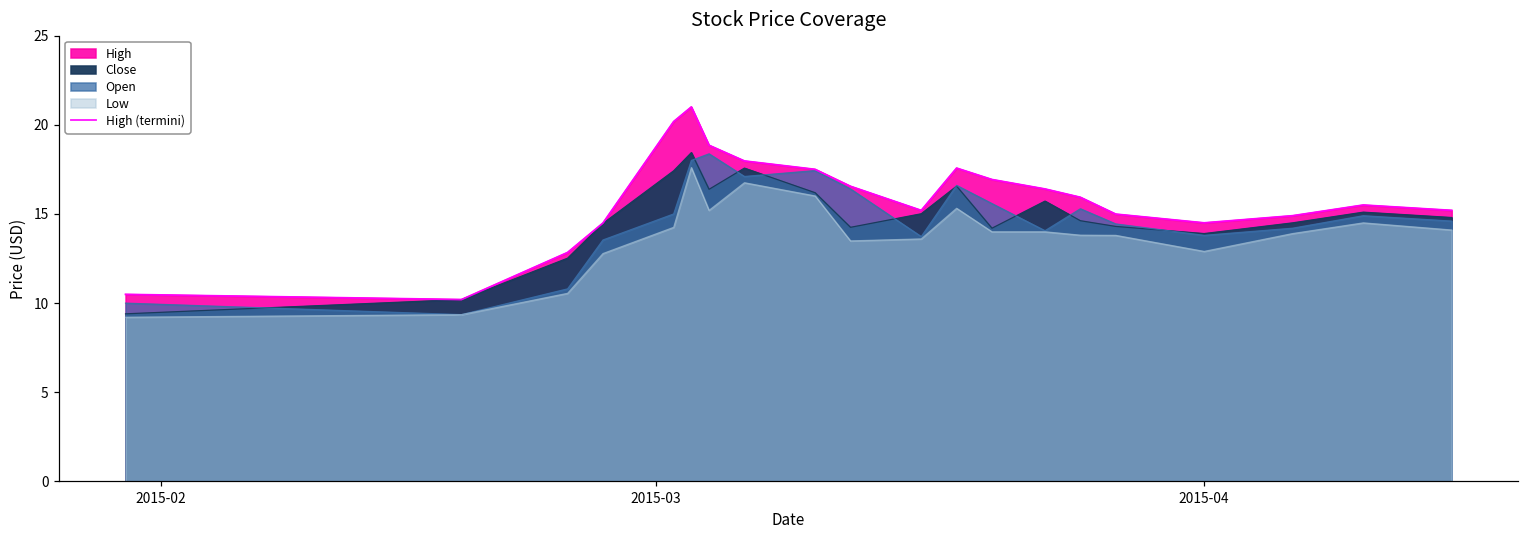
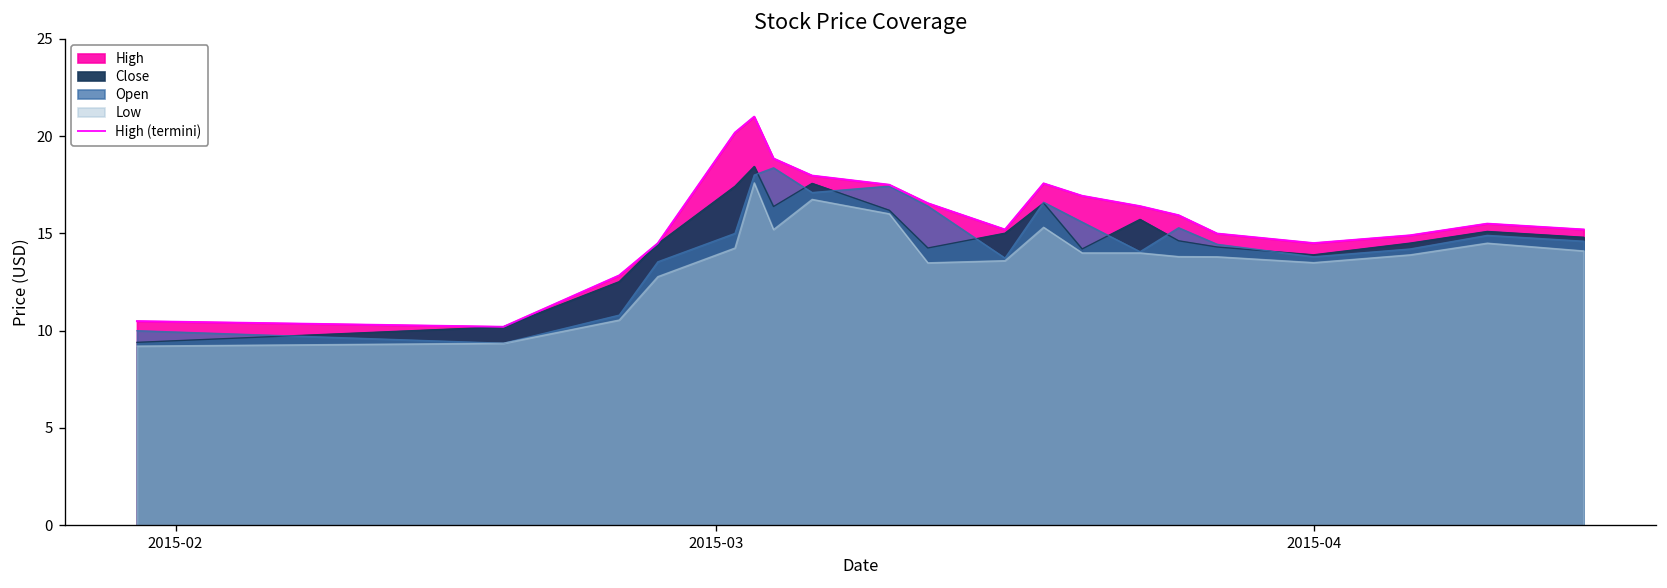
  {
    "High": {
      "2015-04": 14.5
    },
    "Low": {
-     "2015-04": 12.9
+     "2015-04": 13.5
    }
  }
